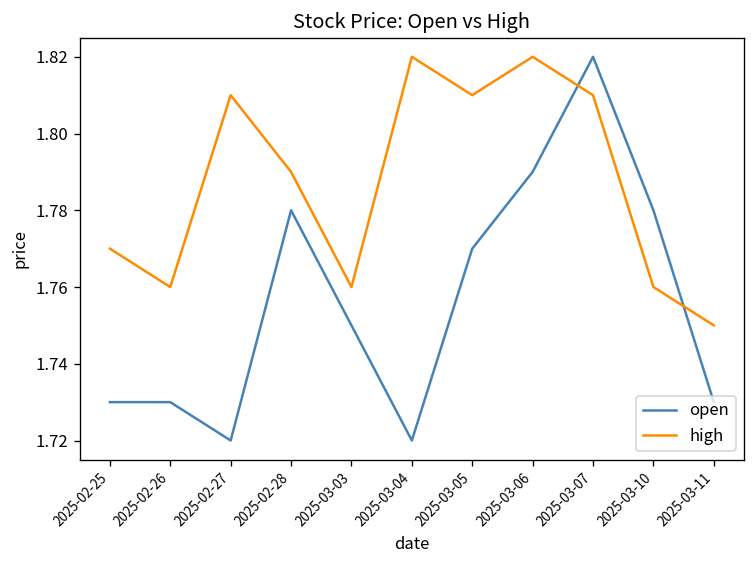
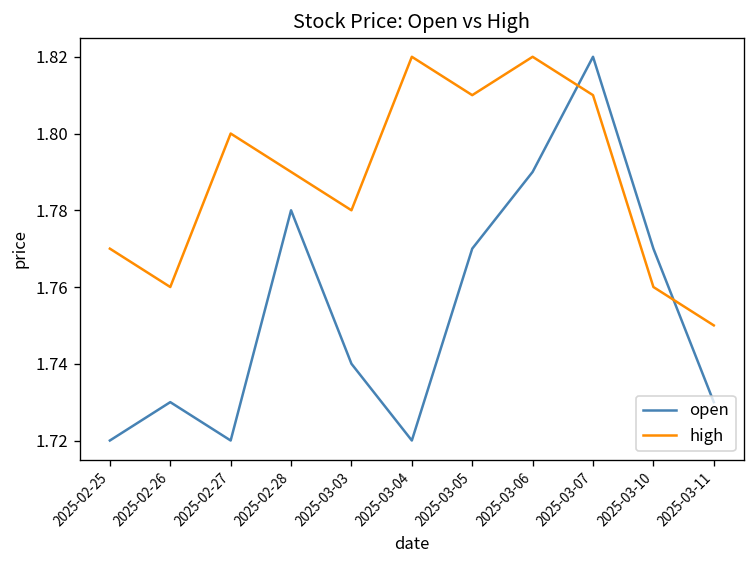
  {
    "open": {
-     "2025-02-25": 1.73,
+     "2025-02-25": 1.72,
      "2025-02-26": 1.73,
      "2025-02-27": 1.72,
      "2025-02-28": 1.78,
-     "2025-03-03": 1.75,
+     "2025-03-03": 1.74,
      "2025-03-04": 1.72,
      "2025-03-05": 1.77,
      "2025-03-06": 1.79,
      "2025-03-07": 1.82,
-     "2025-03-10": 1.78
+     "2025-03-10": 1.77
    },
    "high": {
      "2025-02-25": 1.77,
      "2025-02-26": 1.76,
-     "2025-02-27": 1.81,
+     "2025-02-27": 1.80,
      "2025-02-28": 1.79,
-     "2025-03-03": 1.76,
+     "2025-03-03": 1.78,
      "2025-03-04": 1.82,
      "2025-03-05": 1.81,
      "2025-03-06": 1.82,
      "2025-03-07": 1.81,
      "2025-03-10": 1.76,
      "2025-03-11": 1.75
    }
  }
